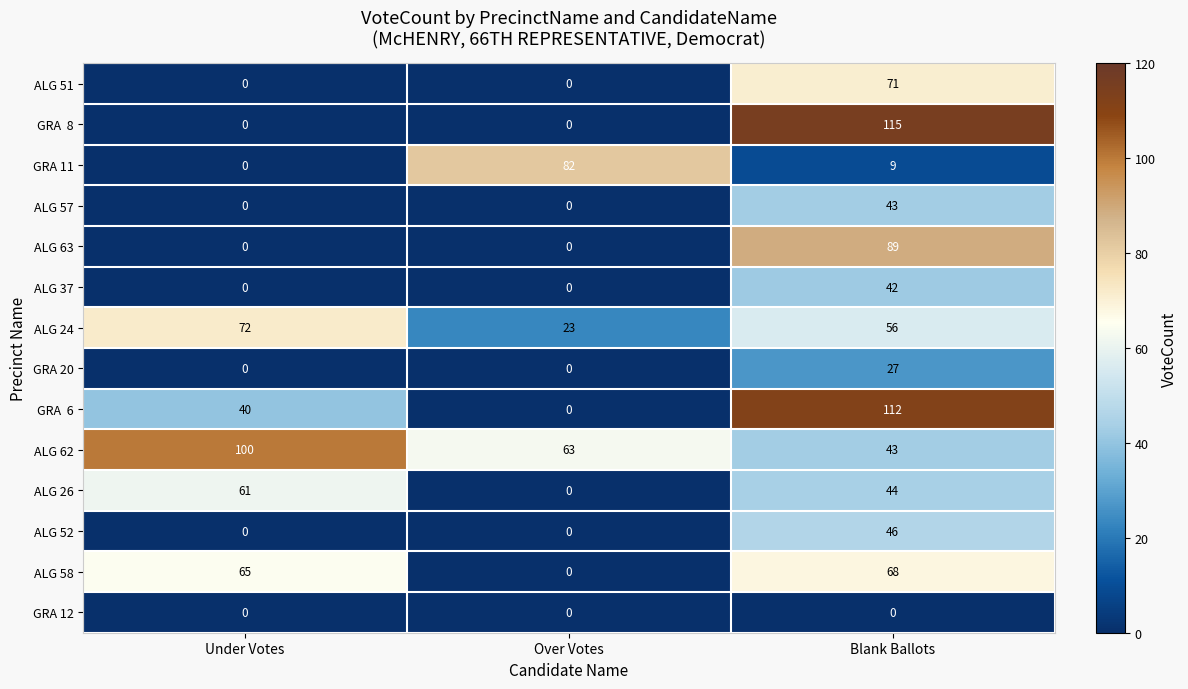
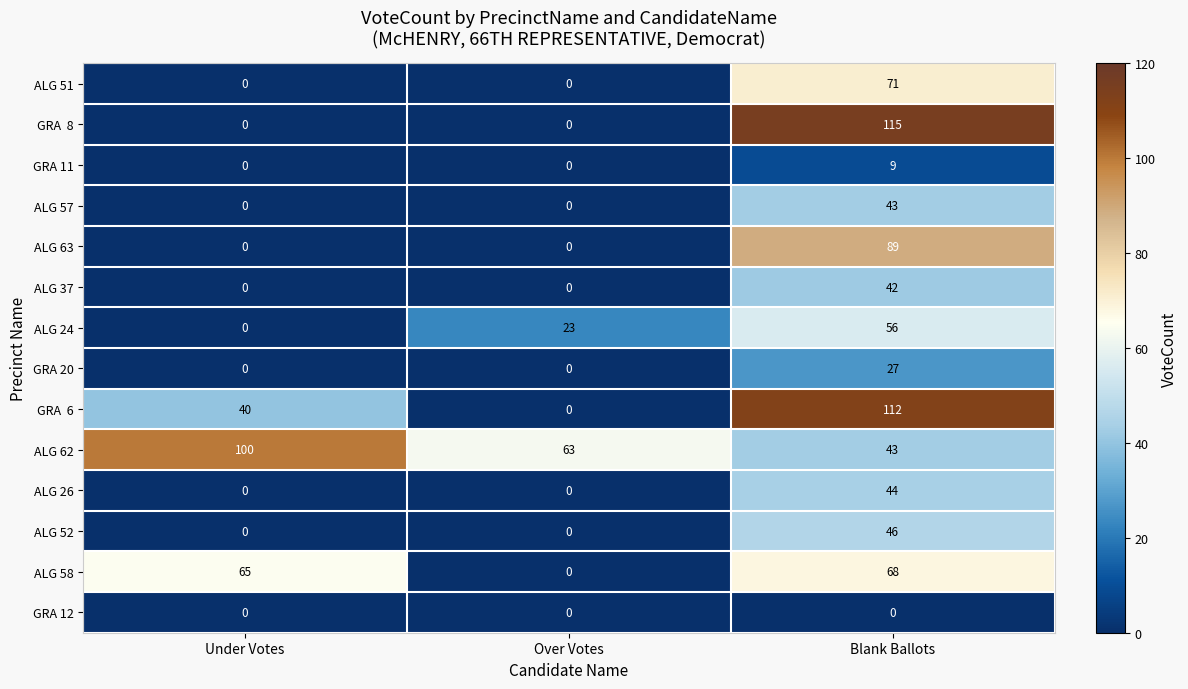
  {
    "ALG 51": {
      "Under Votes": 0,
      "Over Votes": 0,
      "Blank Ballots": 71
    },
    "GRA 8": {
      "Under Votes": 0,
      "Over Votes": 0,
      "Blank Ballots": 115
    },
    "GRA 11": {
      "Under Votes": 0,
-     "Over Votes": 82,
+     "Over Votes": 0,
      "Blank Ballots": 9
    },
    "ALG 57": {
      "Under Votes": 0,
      "Over Votes": 0,
      "Blank Ballots": 43
    },
    "ALG 63": {
      "Under Votes": 0,
      "Over Votes": 0,
      "Blank Ballots": 89
    },
    "ALG 37": {
      "Under Votes": 0,
      "Over Votes": 0,
      "Blank Ballots": 42
    },
    "ALG 24": {
-     "Under Votes": 72,
+     "Under Votes": 0,
      "Over Votes": 23,
      "Blank Ballots": 56
    },
    "GRA 20": {
      "Under Votes": 0,
      "Over Votes": 0,
      "Blank Ballots": 27
    },
    "GRA 6": {
      "Under Votes": 40,
      "Over Votes": 0,
      "Blank Ballots": 112
    },
    "ALG 62": {
      "Under Votes": 100,
      "Over Votes": 63,
      "Blank Ballots": 43
    },
    "ALG 26": {
-     "Under Votes": 61,
+     "Under Votes": 0,
      "Over Votes": 0,
      "Blank Ballots": 44
    },
    "ALG 52": {
      "Under Votes": 0,
      "Over Votes": 0,
      "Blank Ballots": 46
    },
    "ALG 58": {
      "Under Votes": 65,
      "Over Votes": 0,
      "Blank Ballots": 68
    },
    "GRA 12": {
      "Under Votes": 0,
      "Over Votes": 0,
      "Blank Ballots": 0
    }
  }
